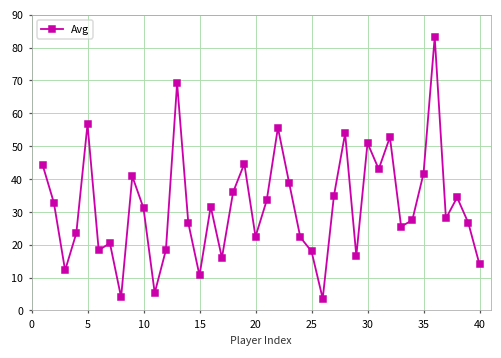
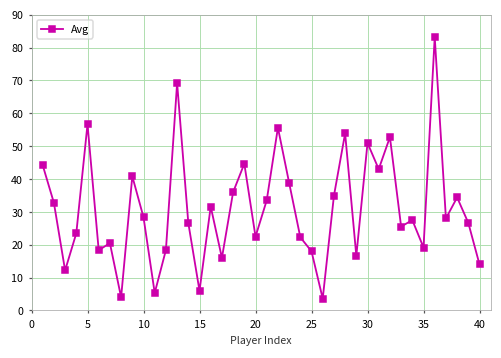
  {
    "5": 57,
-   "10": 31,
-   "15": 11,
+   "10": 28,
+   "15": 6,
    "20": 22,
    "25": 18,
    "30": 51,
-   "35": 42,
+   "35": 19,
    "40": 14
  }
